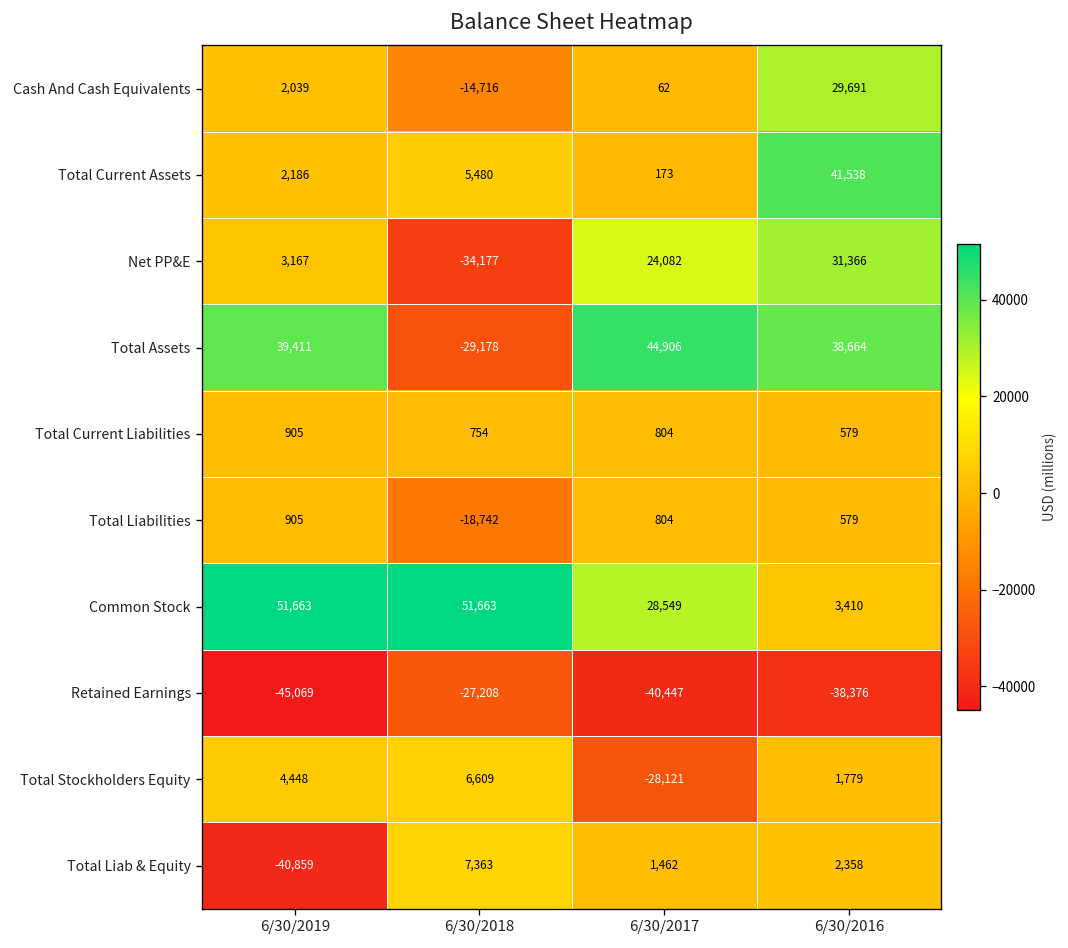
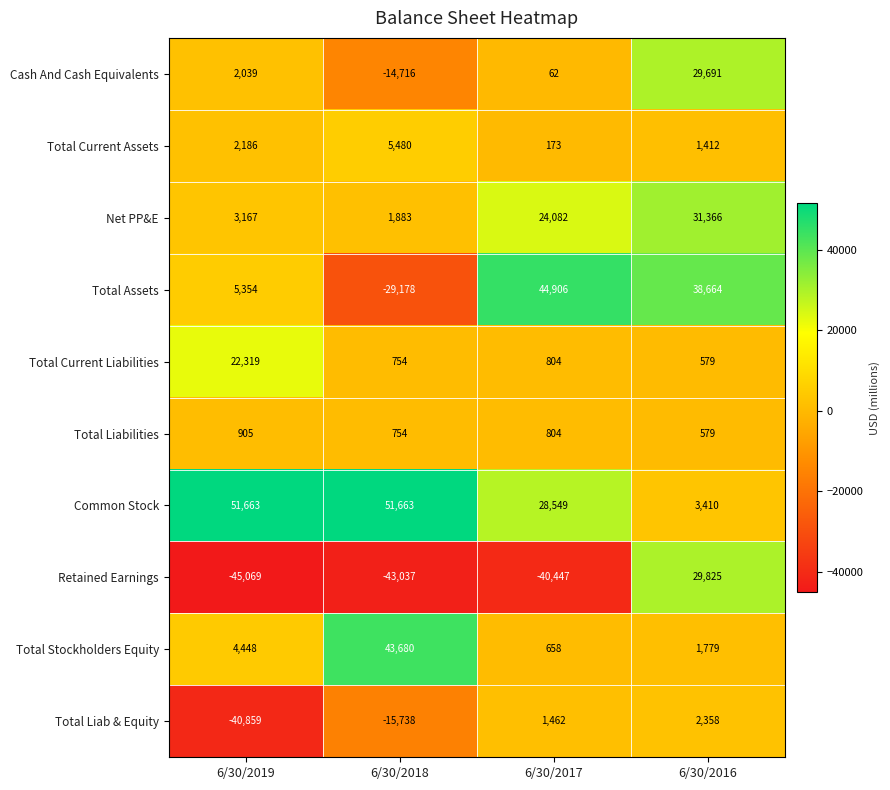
  {
    "Cash And Cash Equivalents": {
      "6/30/2019": "2,039",
      "6/30/2018": "-14,716",
      "6/30/2017": "62",
      "6/30/2016": "29,691"
    },
    "Total Current Assets": {
      "6/30/2019": "2,186",
      "6/30/2018": "5,480",
      "6/30/2017": "173",
-     "6/30/2016": "41,538"
+     "6/30/2016": "1,412"
    },
    "Net PP&E": {
      "6/30/2019": "3,167",
-     "6/30/2018": "-34,177",
+     "6/30/2018": "1,883",
      "6/30/2017": "24,082",
      "6/30/2016": "31,366"
    },
    "Total Assets": {
-     "6/30/2019": "39,411",
+     "6/30/2019": "5,354",
      "6/30/2018": "-29,178",
      "6/30/2017": "44,906",
      "6/30/2016": "38,664"
    },
    "Total Current Liabilities": {
-     "6/30/2019": "905",
+     "6/30/2019": "22,319",
      "6/30/2018": "754",
      "6/30/2017": "804",
      "6/30/2016": "579"
    },
    "Total Liabilities": {
      "6/30/2019": "905",
-     "6/30/2018": "-18,742",
+     "6/30/2018": "754",
      "6/30/2017": "804",
      "6/30/2016": "579"
    },
    "Common Stock": {
      "6/30/2019": "51,663",
      "6/30/2018": "51,663",
      "6/30/2017": "28,549",
      "6/30/2016": "3,410"
    },
    "Retained Earnings": {
      "6/30/2019": "-45,069",
-     "6/30/2018": "-27,208",
+     "6/30/2018": "-43,037",
      "6/30/2017": "-40,447",
-     "6/30/2016": "-38,376"
+     "6/30/2016": "29,825"
    },
    "Total Stockholders Equity": {
      "6/30/2019": "4,448",
-     "6/30/2018": "6,609",
-     "6/30/2017": "-28,121",
+     "6/30/2018": "43,680",
+     "6/30/2017": "658",
      "6/30/2016": "1,779"
    },
    "Total Liab & Equity": {
      "6/30/2019": "-40,859",
-     "6/30/2018": "7,363",
+     "6/30/2018": "-15,738",
      "6/30/2017": "1,462",
      "6/30/2016": "2,358"
    }
  }
